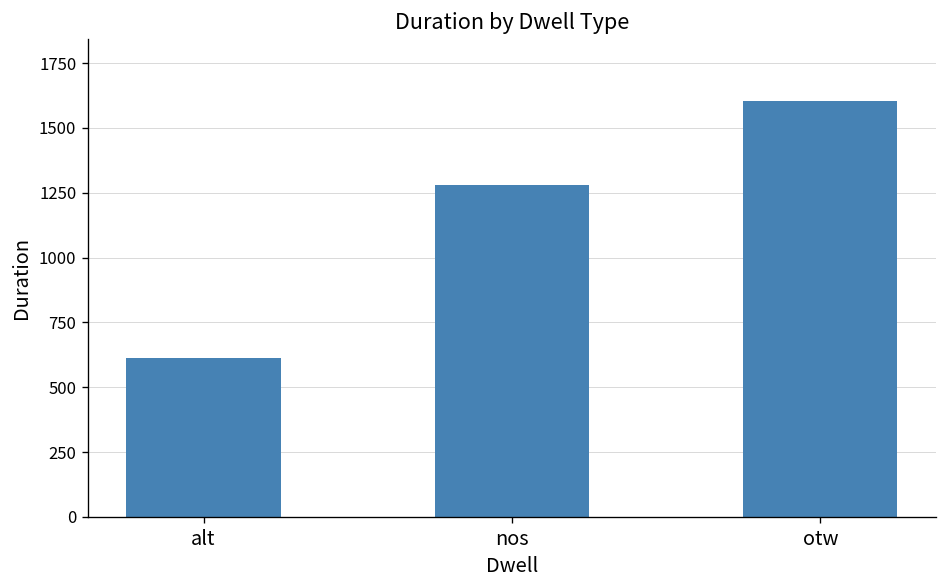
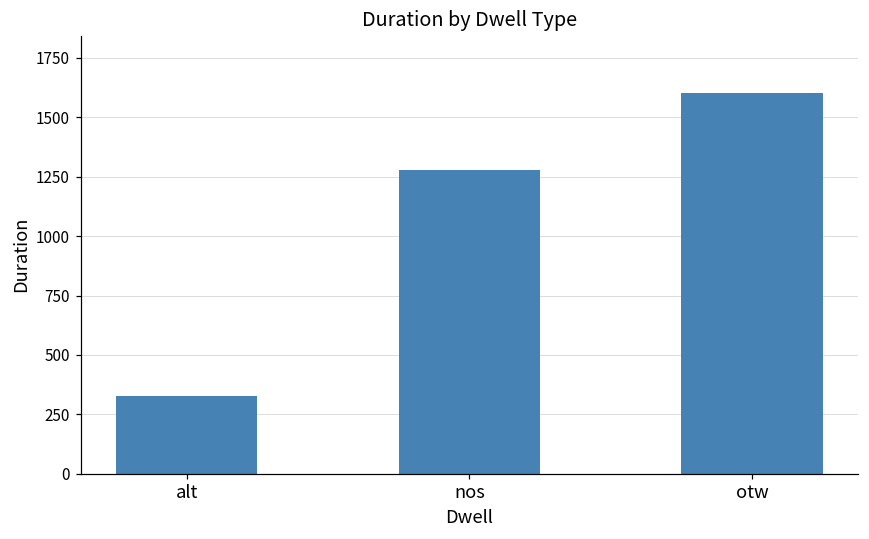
  {
-   "alt": 610,
+   "alt": 330,
    "nos": 1280,
    "otw": 1600
  }
